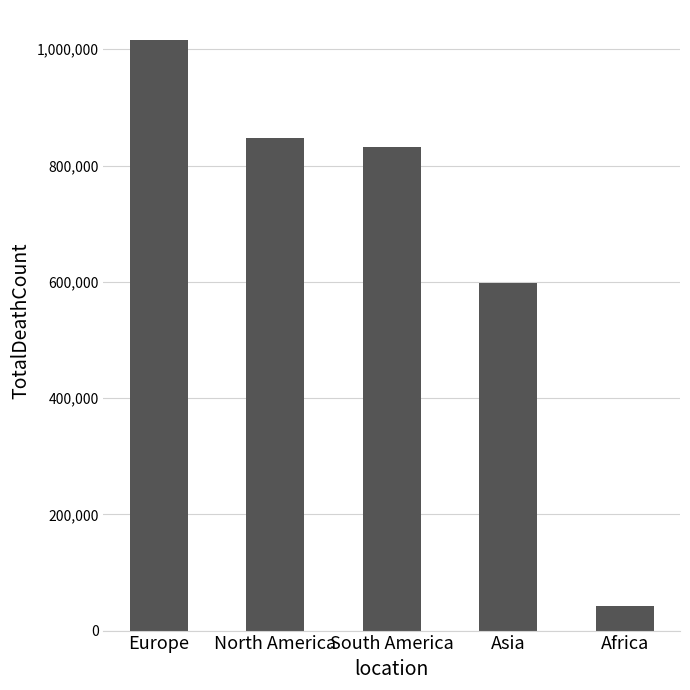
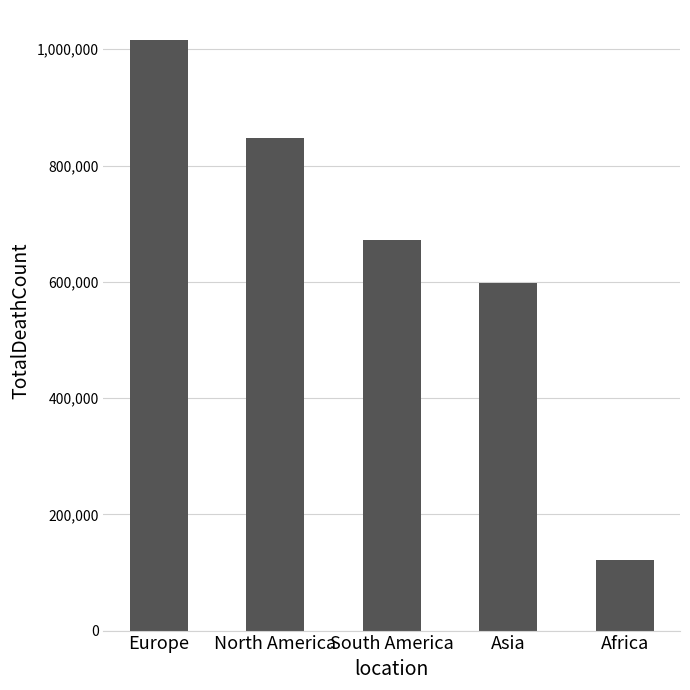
  {
    "Europe": "1,020,000",
    "North America": "850,000",
-   "South America": "830,000",
+   "South America": "670,000",
    "Asia": "600,000",
-   "Africa": "40,000"
+   "Africa": "120,000"
  }
